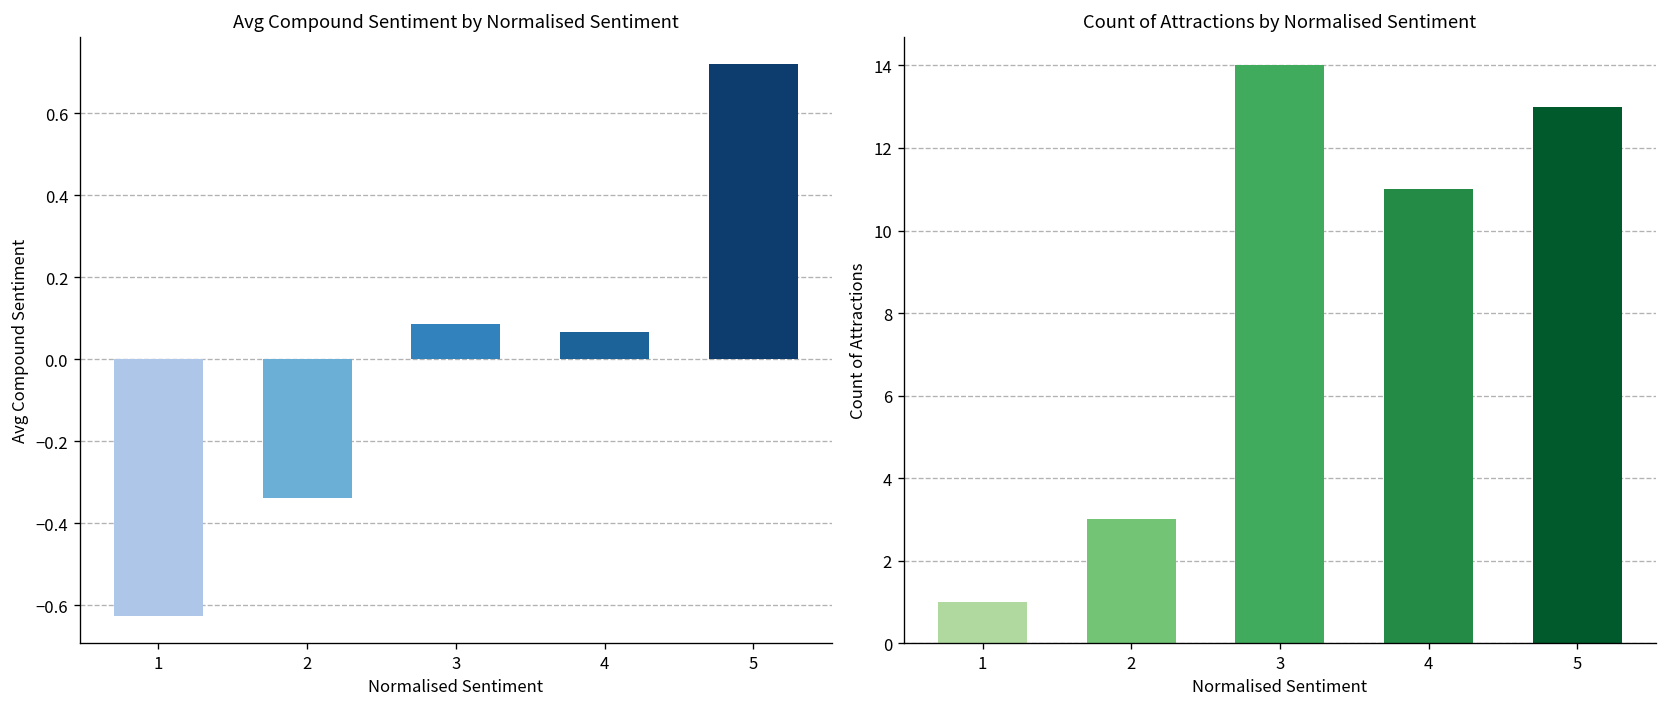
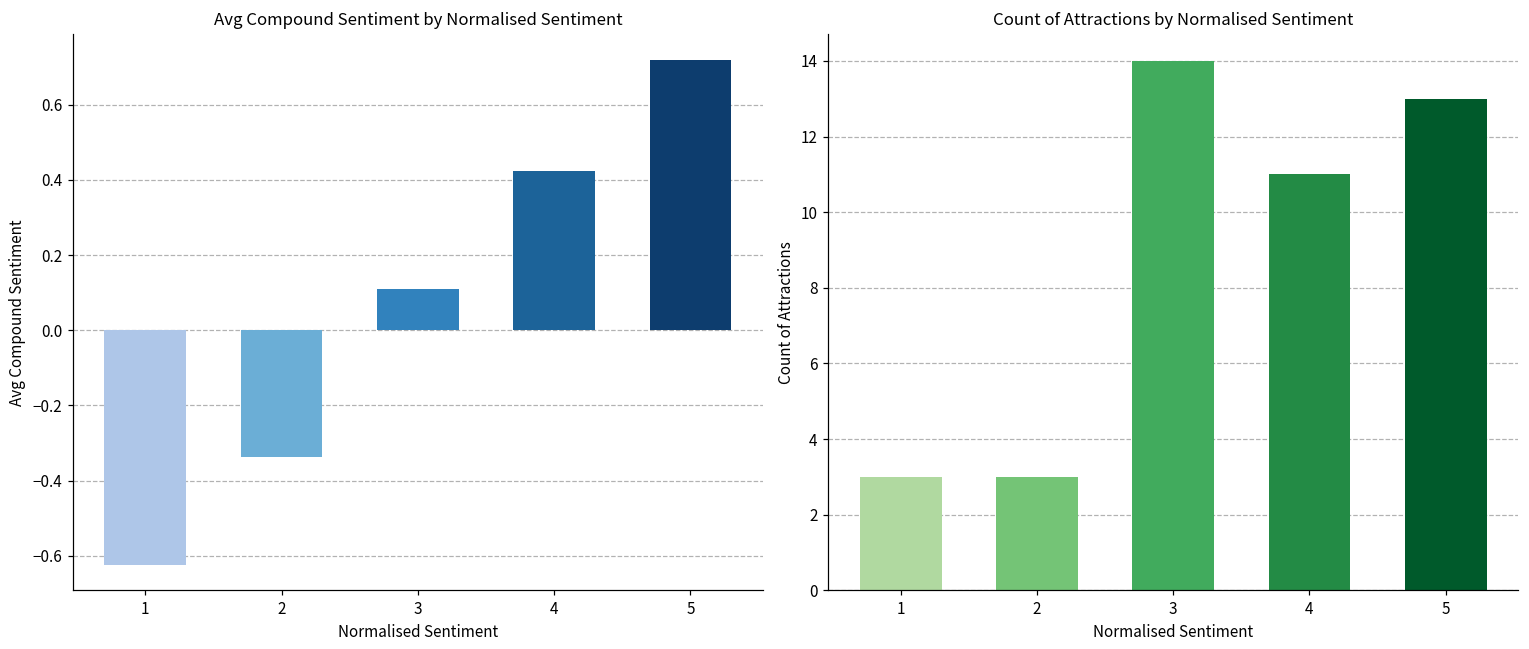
  {
    "Avg Compound Sentiment by Normalised Sentiment": {
      "1": -0.62,
      "2": -0.34,
-     "3": 0.08,
-     "4": 0.07,
+     "3": 0.11,
+     "4": 0.42,
      "5": 0.72
    },
    "Count of Attractions by Normalised Sentiment": {
-     "1": 1,
+     "1": 3,
      "2": 3,
      "3": 14,
      "4": 11,
      "5": 13
    }
  }
